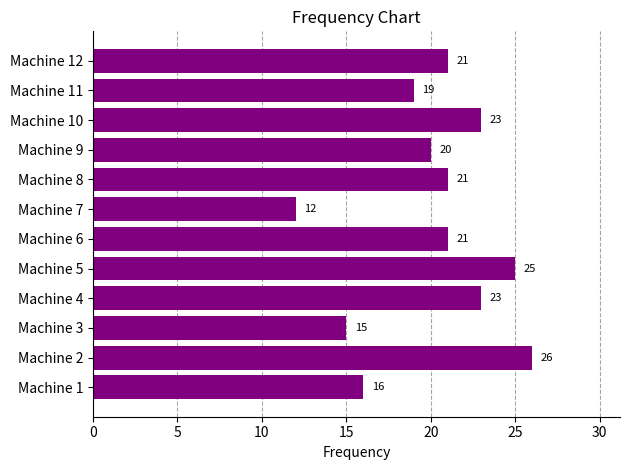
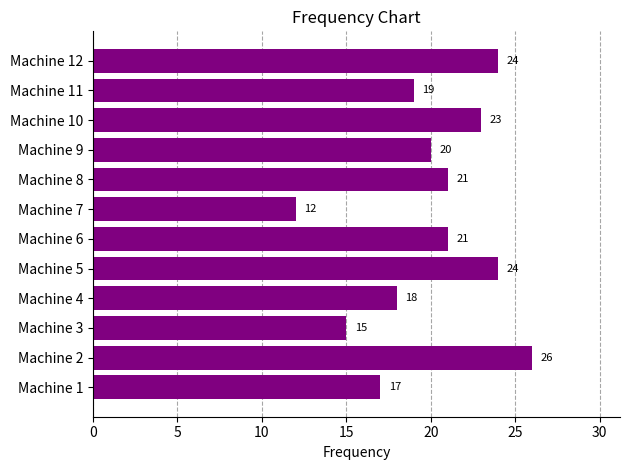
  {
-   "Machine 12": 21,
+   "Machine 12": 24,
    "Machine 11": 19,
    "Machine 10": 23,
    "Machine 9": 20,
    "Machine 8": 21,
    "Machine 7": 12,
    "Machine 6": 21,
-   "Machine 5": 25,
-   "Machine 4": 23,
+   "Machine 5": 24,
+   "Machine 4": 18,
    "Machine 3": 15,
    "Machine 2": 26,
-   "Machine 1": 16
+   "Machine 1": 17
  }
